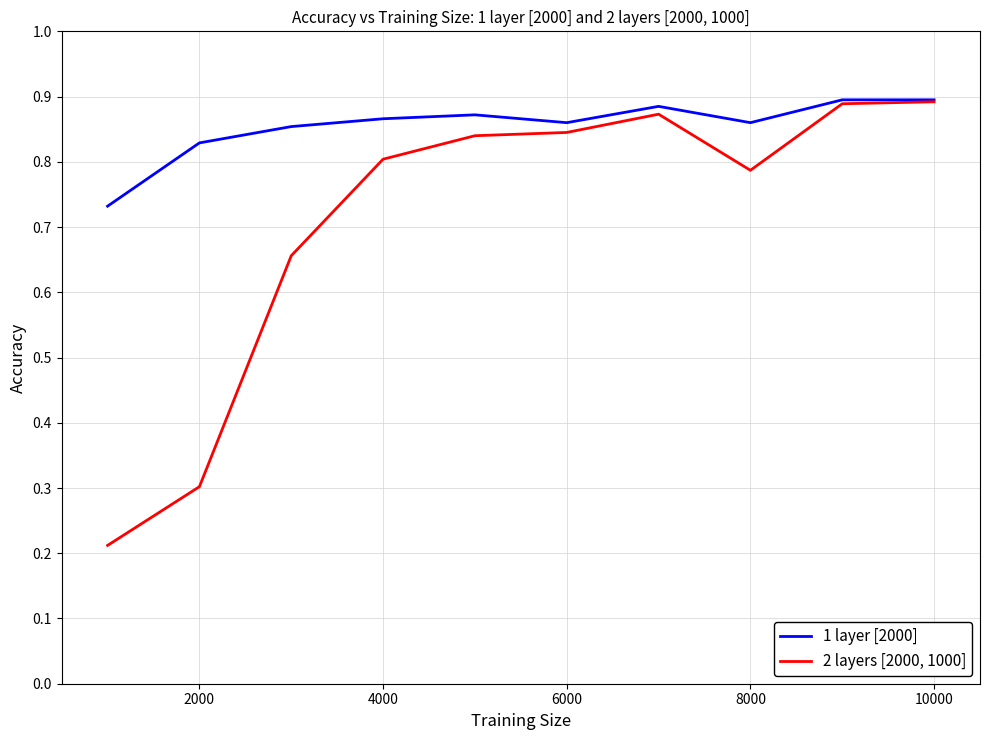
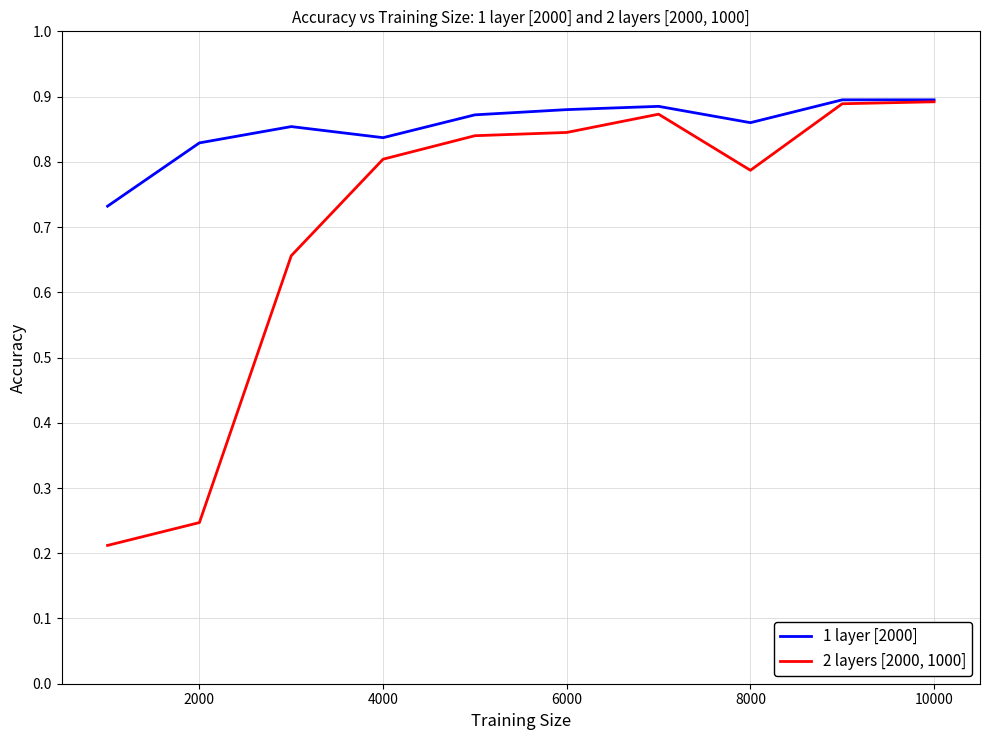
  {
    "1 layer [2000]": {
      "2000": 0.83,
-     "4000": 0.87,
-     "6000": 0.86,
+     "4000": 0.84,
+     "6000": 0.88,
      "8000": 0.86
    },
    "2 layers [2000, 1000]": {
-     "2000": 0.30,
+     "2000": 0.25,
      "4000": 0.80,
      "6000": 0.85,
      "8000": 0.79
    }
  }
